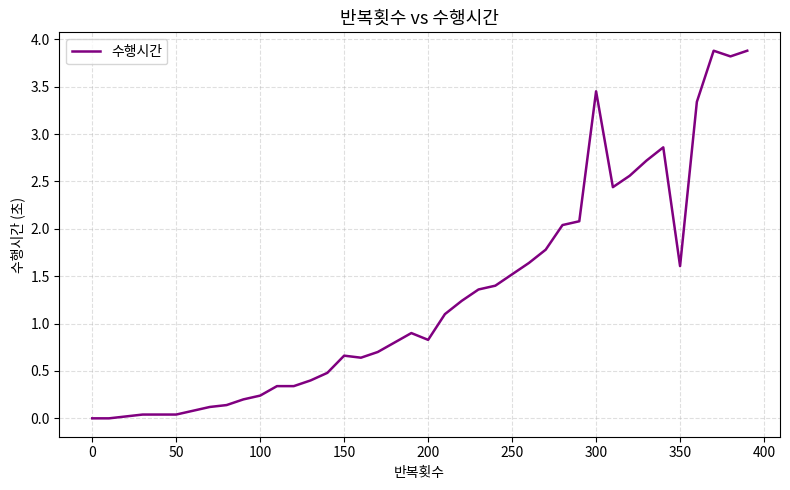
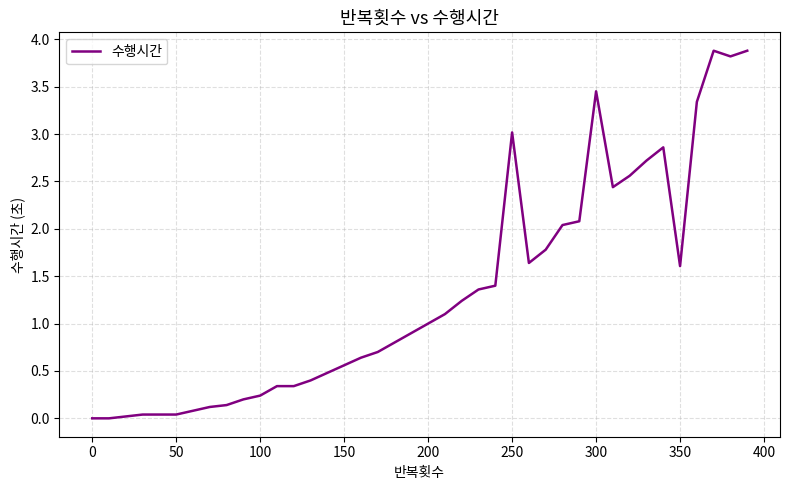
  {
    "0": 0.0,
    "50": 0.0,
    "100": 0.2,
-   "150": 0.7,
-   "200": 0.8,
-   "250": 1.5,
+   "150": 0.6,
+   "200": 1.0,
+   "250": 3.0,
    "300": 3.5,
    "350": 1.6
  }
